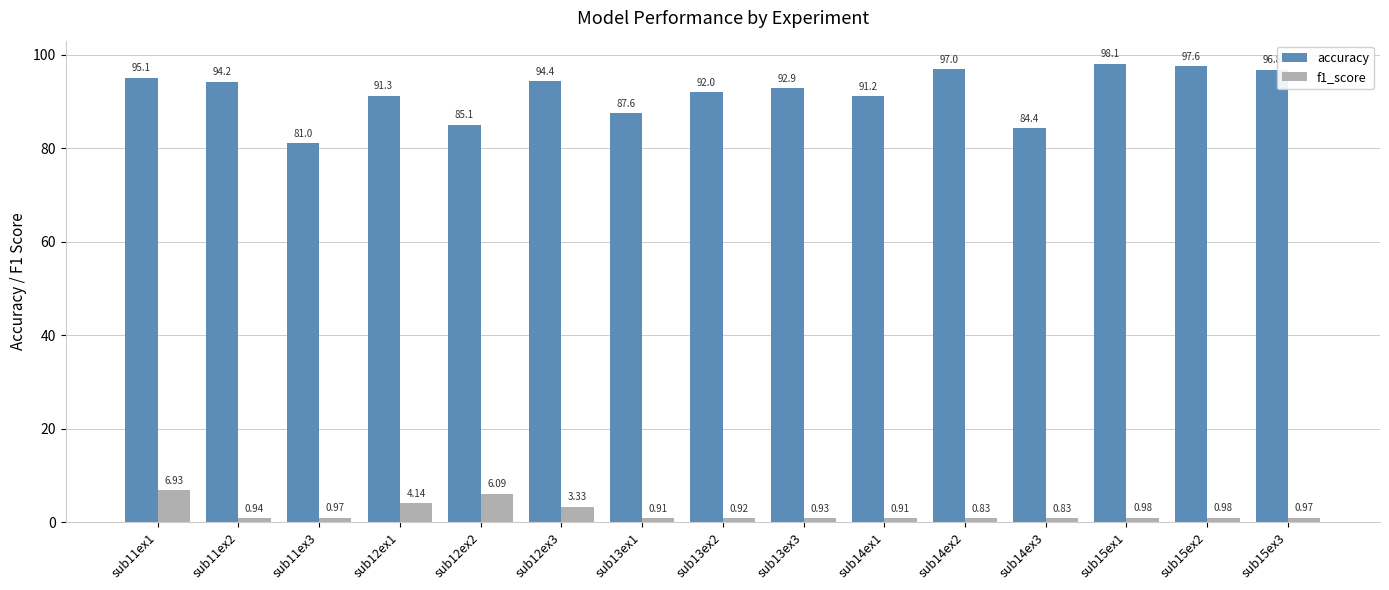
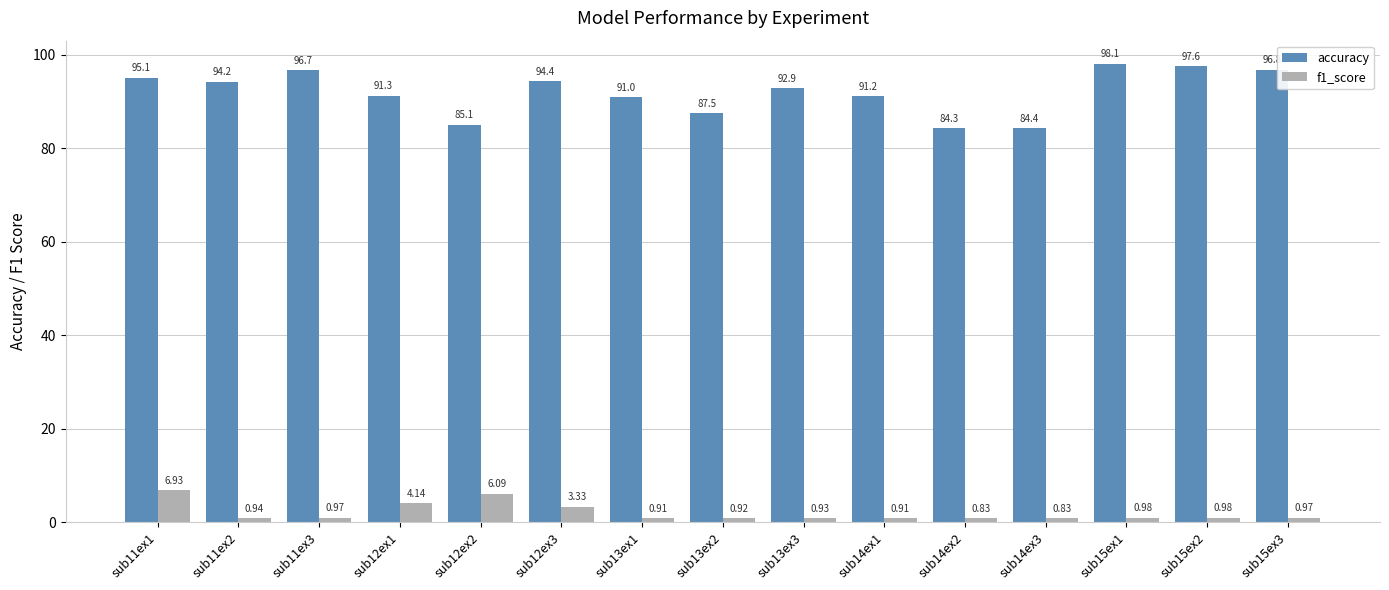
  {
    "accuracy": {
      "sub11ex1": 95.1,
      "sub11ex2": 94.2,
-     "sub11ex3": 81.0,
+     "sub11ex3": 96.7,
      "sub12ex1": 91.3,
      "sub12ex2": 85.1,
      "sub12ex3": 94.4,
-     "sub13ex1": 87.6,
-     "sub13ex2": 92.0,
+     "sub13ex1": 91.0,
+     "sub13ex2": 87.5,
      "sub13ex3": 92.9,
      "sub14ex1": 91.2,
-     "sub14ex2": 97.0,
+     "sub14ex2": 84.3,
      "sub14ex3": 84.4,
      "sub15ex1": 98.1,
      "sub15ex2": 97.6
    },
    "f1_score": {
      "sub11ex1": 6.93,
      "sub11ex2": 0.94,
      "sub11ex3": 0.97,
      "sub12ex1": 4.14,
      "sub12ex2": 6.09,
      "sub12ex3": 3.33,
      "sub13ex1": 0.91,
      "sub13ex2": 0.92,
      "sub13ex3": 0.93,
      "sub14ex1": 0.91,
      "sub14ex2": 0.83,
      "sub14ex3": 0.83,
      "sub15ex1": 0.98,
      "sub15ex2": 0.98,
      "sub15ex3": 0.97
    }
  }
